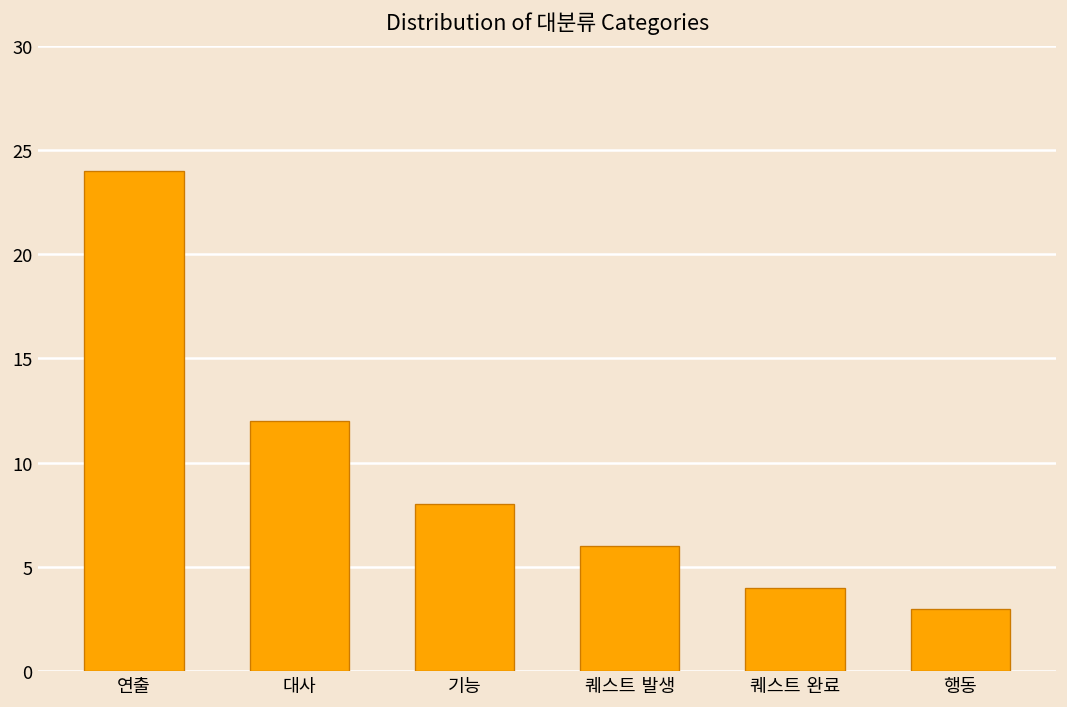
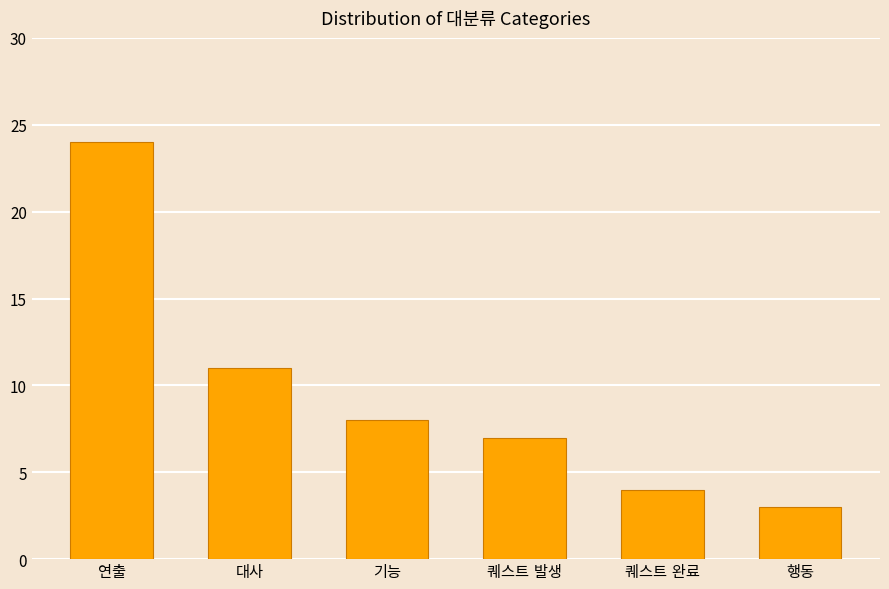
  {
    "연출": 24,
-   "대사": 12,
+   "대사": 11,
    "기능": 8,
-   "퀘스트 발생": 6,
+   "퀘스트 발생": 7,
    "퀘스트 완료": 4,
    "행동": 3
  }
